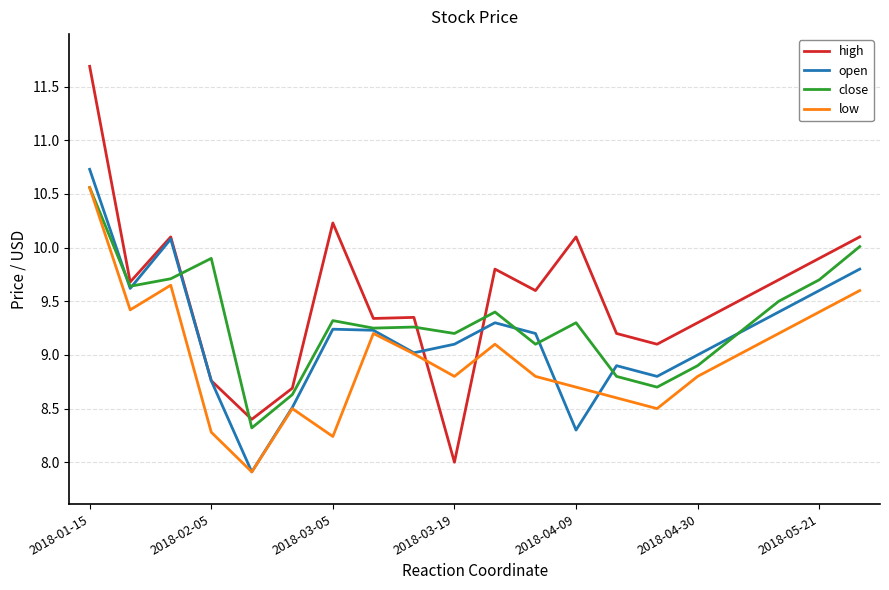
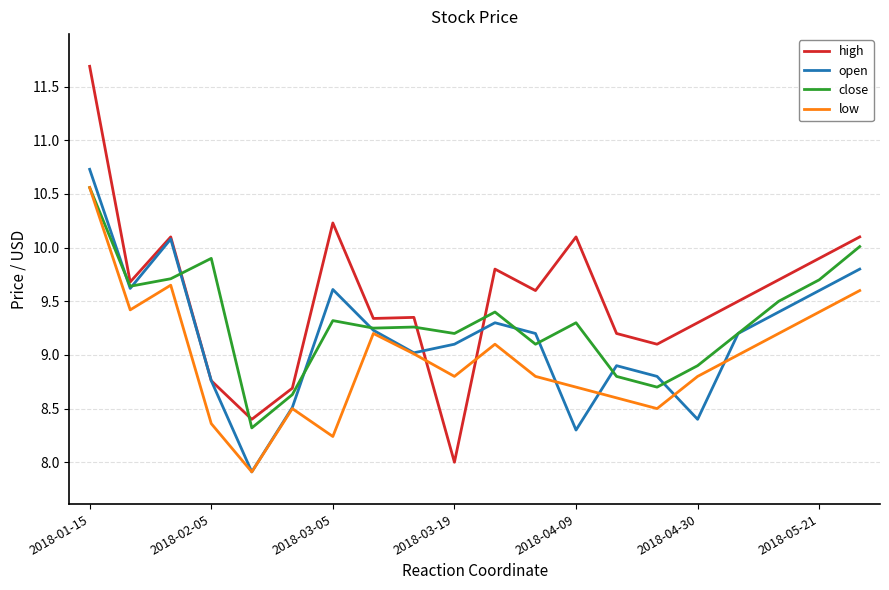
  {
    "high": {
      "2018-01-15": 11.69,
      "2018-03-05": 10.23,
      "2018-03-19": 8.00,
      "2018-04-09": 10.10,
      "2018-04-30": 9.30,
      "2018-05-21": 9.90
    },
    "open": {
      "2018-01-15": 10.73,
-     "2018-03-05": 9.24,
+     "2018-03-05": 9.61,
      "2018-03-19": 9.10,
      "2018-04-09": 8.30,
-     "2018-04-30": 9.0,
+     "2018-04-30": 8.4,
      "2018-05-21": 9.60
    },
    "close": {
      "2018-02-05": 9.90,
      "2018-03-05": 9.32,
      "2018-03-19": 9.20,
      "2018-04-09": 9.30,
      "2018-04-30": 8.90,
      "2018-05-21": 9.70
    },
    "low": {
-     "2018-02-05": 8.28,
+     "2018-02-05": 8.36,
      "2018-03-05": 8.24,
      "2018-03-19": 8.80,
      "2018-04-09": 8.70,
      "2018-04-30": 8.80,
      "2018-05-21": 9.40
    }
  }
